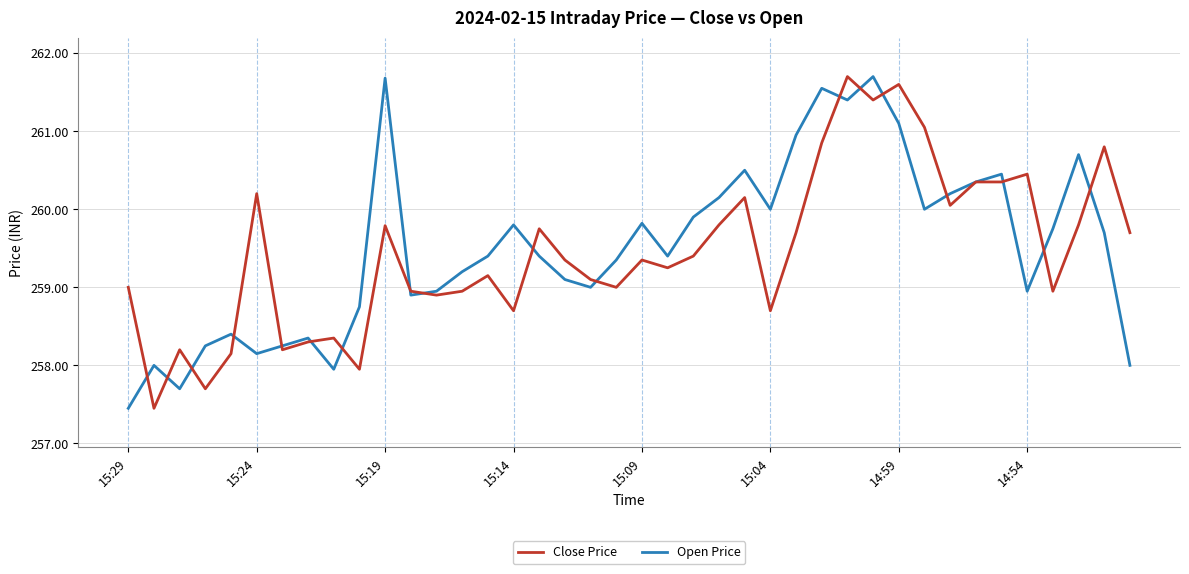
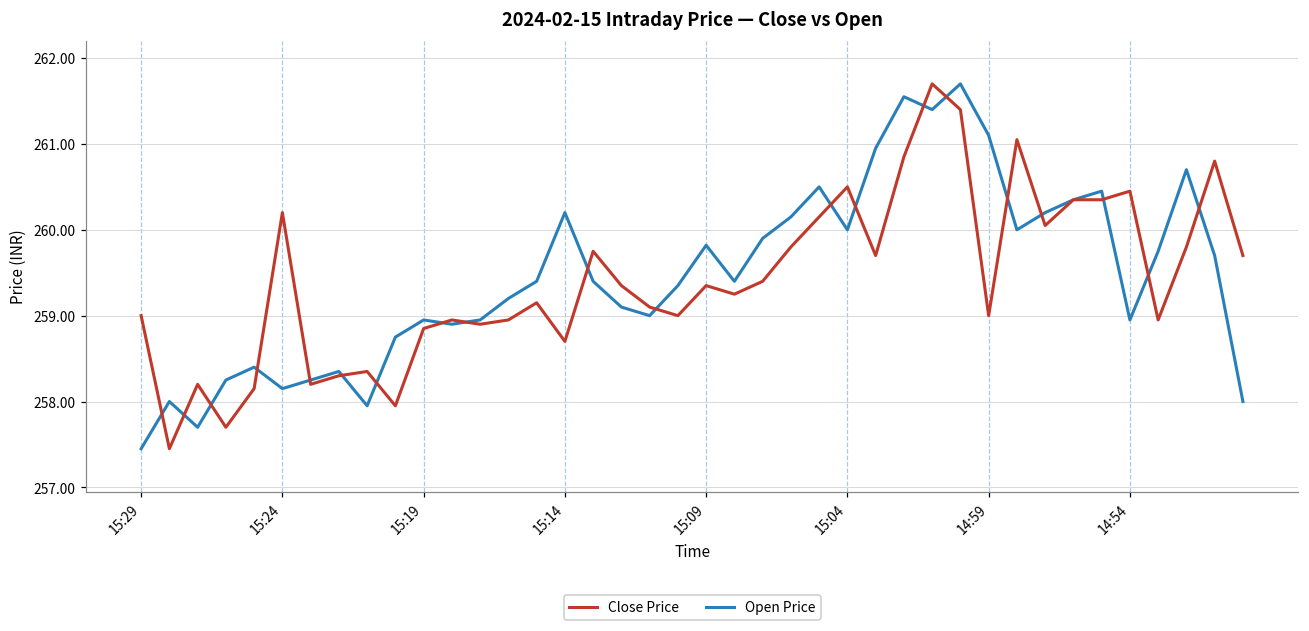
  {
    "Close Price": {
      "15:29": 259.0,
      "15:24": 260.2,
-     "15:19": 259.8,
+     "15:19": 258.9,
      "15:14": 258.7,
      "15:09": 259.4,
-     "15:04": 258.7,
-     "14:59": 261.6,
+     "15:04": 260.5,
+     "14:59": 259.0,
      "14:54": 260.5
    },
    "Open Price": {
      "15:29": 257.5,
      "15:24": 258.2,
-     "15:19": 261.7,
-     "15:14": 259.8,
+     "15:19": 259.0,
+     "15:14": 260.2,
      "15:09": 259.8,
      "15:04": 260.0,
      "14:59": 261.1,
      "14:54": 259.0
    }
  }
